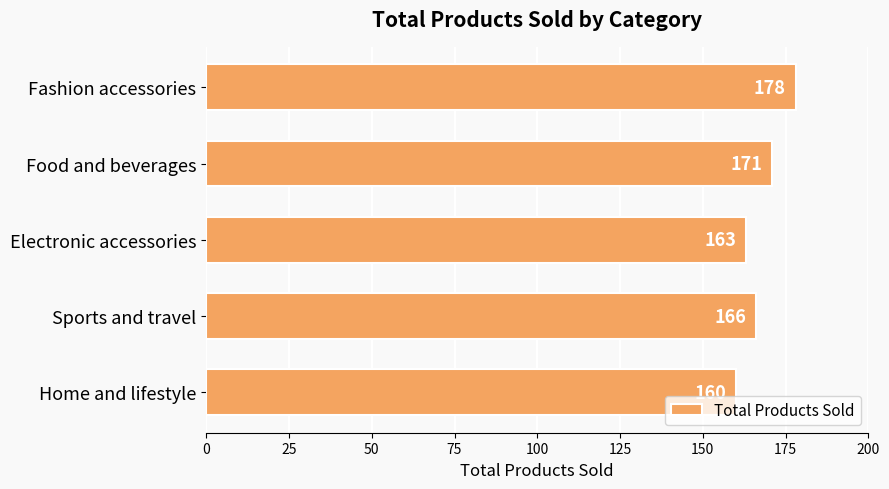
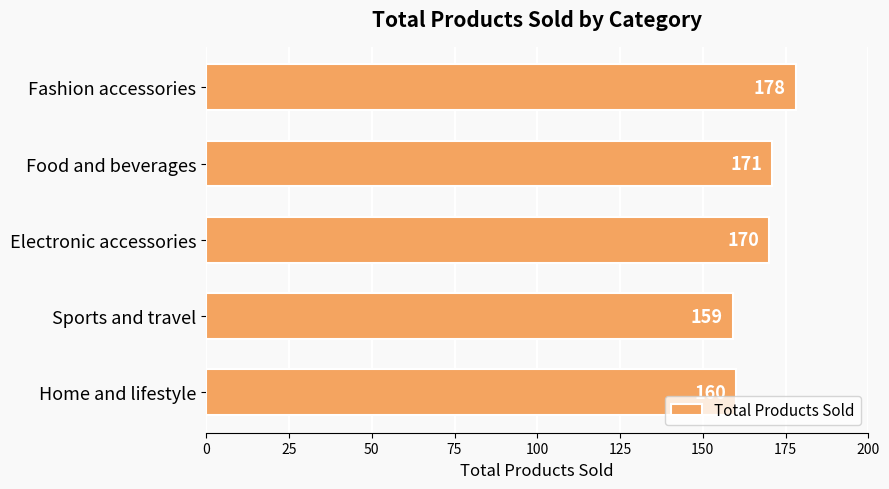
  {
    "Fashion accessories": 178,
    "Food and beverages": 171,
-   "Electronic accessories": 163,
-   "Sports and travel": 166
+   "Electronic accessories": 170,
+   "Sports and travel": 159
  }
